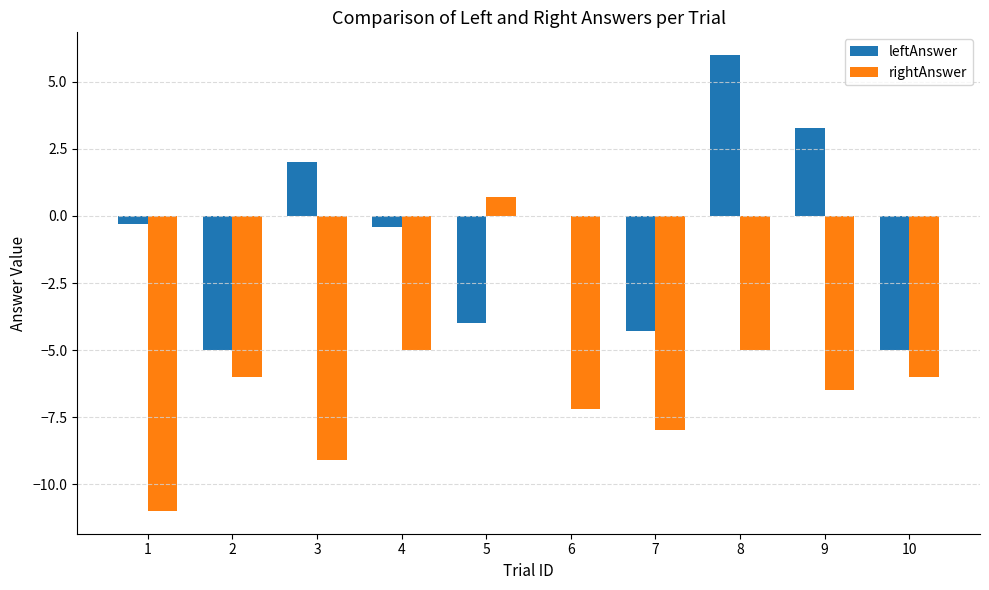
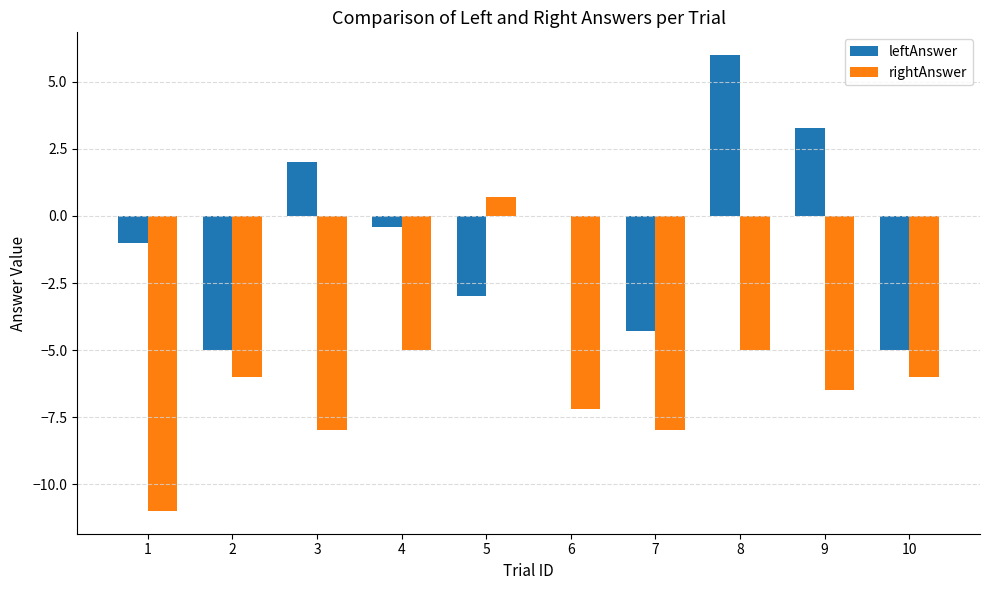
  {
    "leftAnswer": {
-     "1": -0.3,
+     "1": -1.0,
      "2": -5.0,
      "3": 2.0,
      "4": -0.4,
-     "5": -4,
+     "5": -3,
      "6": 0.0,
      "7": -4.3,
      "8": 6.0,
      "9": 3.3,
      "10": -5.0
    },
    "rightAnswer": {
      "1": -11.0,
      "2": -6.0,
-     "3": -9.1,
+     "3": -8.0,
      "4": -5.0,
      "5": 0.7,
      "6": -7.2,
      "7": -8.0,
      "8": -5.0,
      "9": -6.5,
      "10": -6.0
    }
  }
